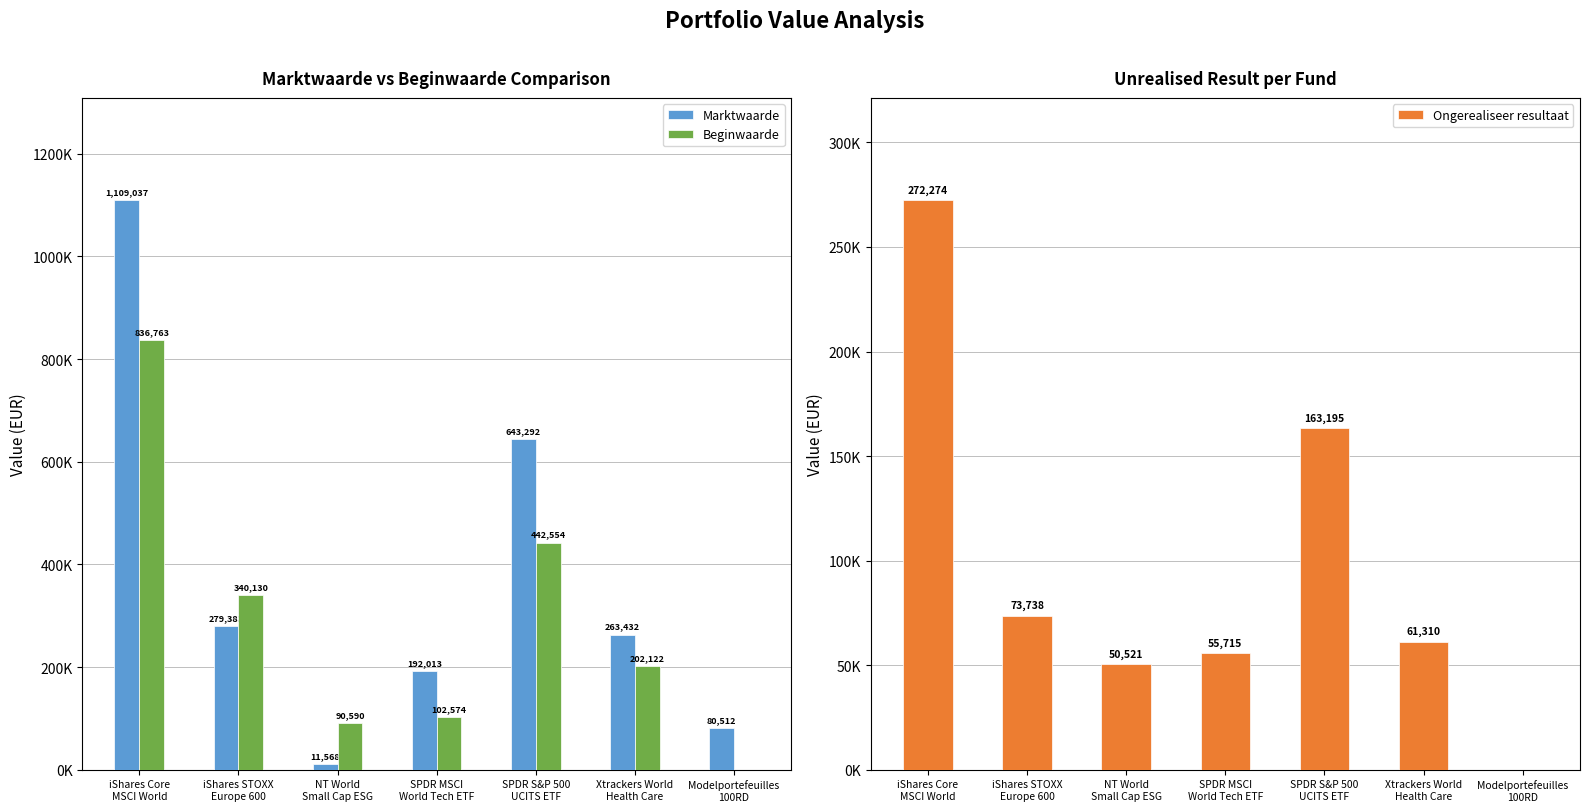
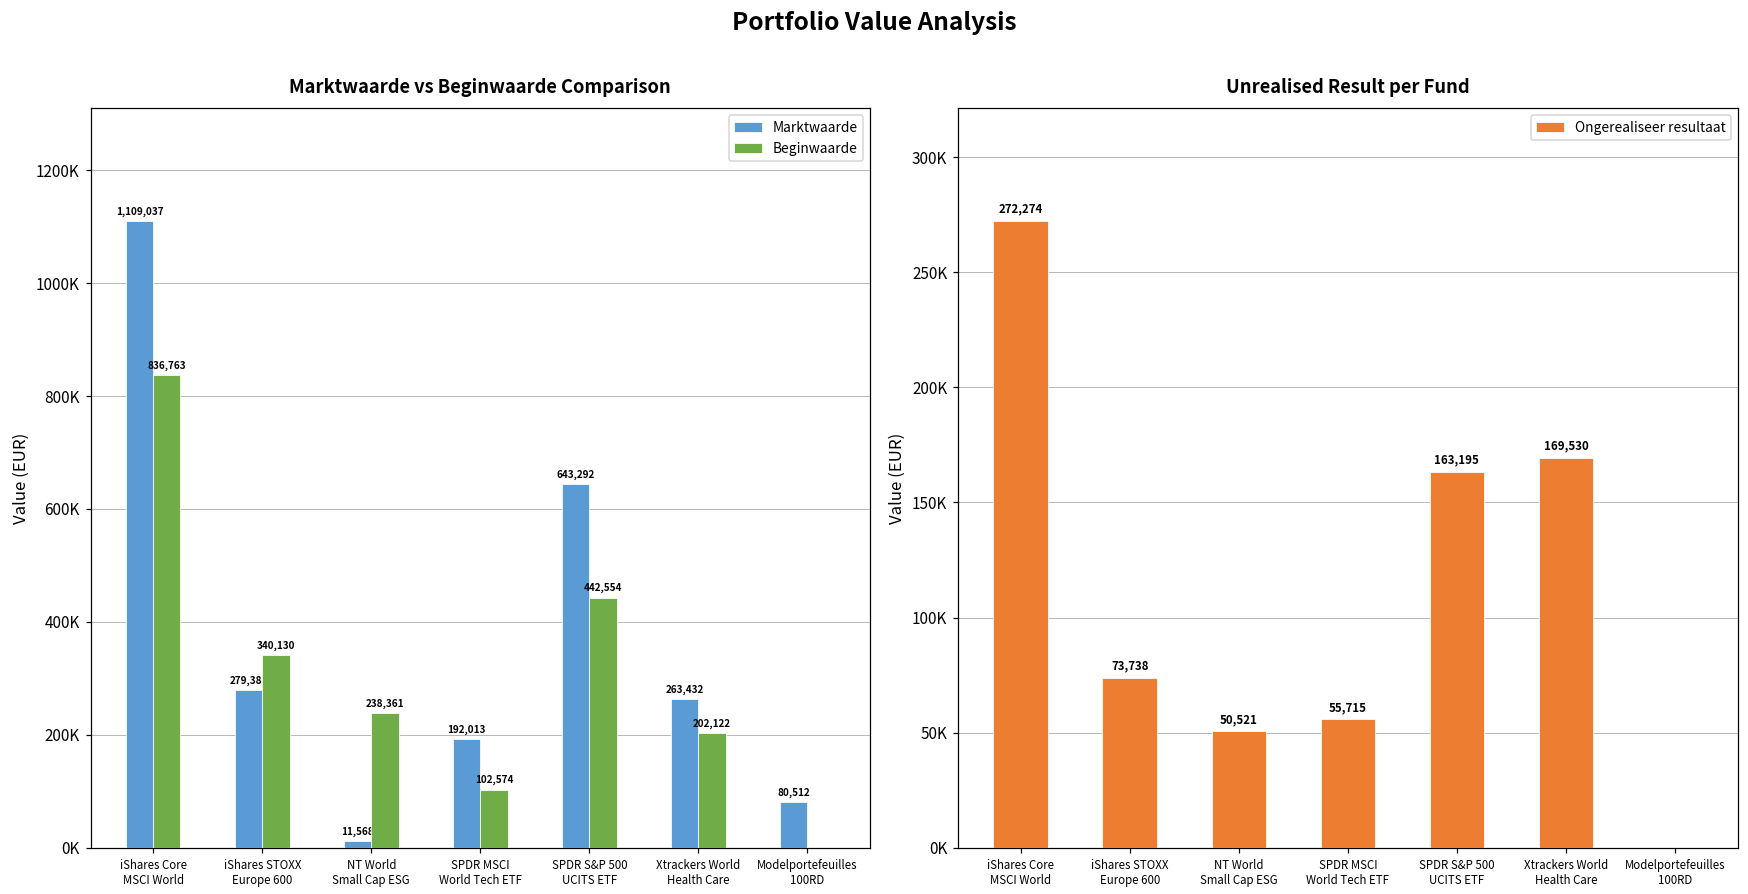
  {
    "Marktwaarde vs Beginwaarde Comparison": {
      "Marktwaarde": {
        "iShares Core MSCI World": "1,109,037",
        "iShares STOXX Europe 600": "279,383",
        "NT World Small Cap ESG": "11,568",
        "SPDR MSCI World Tech ETF": "192,013",
        "SPDR S&P 500 UCITS ETF": "643,292",
        "Xtrackers World Health Care": "263,432",
        "Modelportefeuilles 100RD": "80,512"
      },
      "Beginwaarde": {
        "iShares Core MSCI World": "836,763",
        "iShares STOXX Europe 600": "340,130",
-       "NT World Small Cap ESG": "90,590",
+       "NT World Small Cap ESG": "238,361",
        "SPDR MSCI World Tech ETF": "102,574",
        "SPDR S&P 500 UCITS ETF": "442,554",
        "Xtrackers World Health Care": "202,122"
      }
    },
    "Unrealised Result per Fund": {
      "iShares Core MSCI World": "272,274",
      "iShares STOXX Europe 600": "73,738",
      "NT World Small Cap ESG": "50,521",
      "SPDR MSCI World Tech ETF": "55,715",
      "SPDR S&P 500 UCITS ETF": "163,195",
-     "Xtrackers World Health Care": "61,310"
+     "Xtrackers World Health Care": "169,530"
    }
  }
